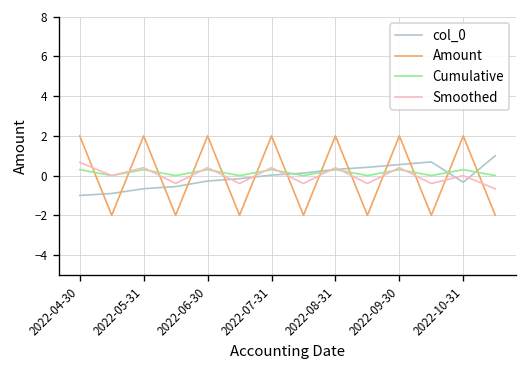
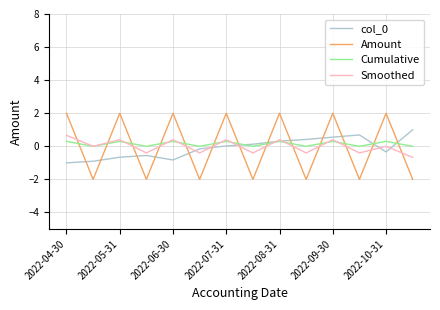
  {
    "col_0": {
      "2022-04-30": -1.0,
      "2022-05-31": -0.7,
-     "2022-06-30": -0.3,
+     "2022-06-30": -0.8,
      "2022-07-31": 0.0,
      "2022-10-31": -0.3
    },
    "Amount": {
      "2022-04-30": 2.0,
      "2022-05-31": 2.0,
      "2022-06-30": 2.0,
      "2022-07-31": 2.0,
      "2022-08-31": 2.0,
      "2022-09-30": 2.0,
      "2022-10-31": 2.0
    },
    "Cumulative": {
      "2022-04-30": 0.3,
      "2022-10-31": 0.3
    },
    "Smoothed": {
      "2022-04-30": 0.7,
      "2022-10-31": 0.0
    }
  }
